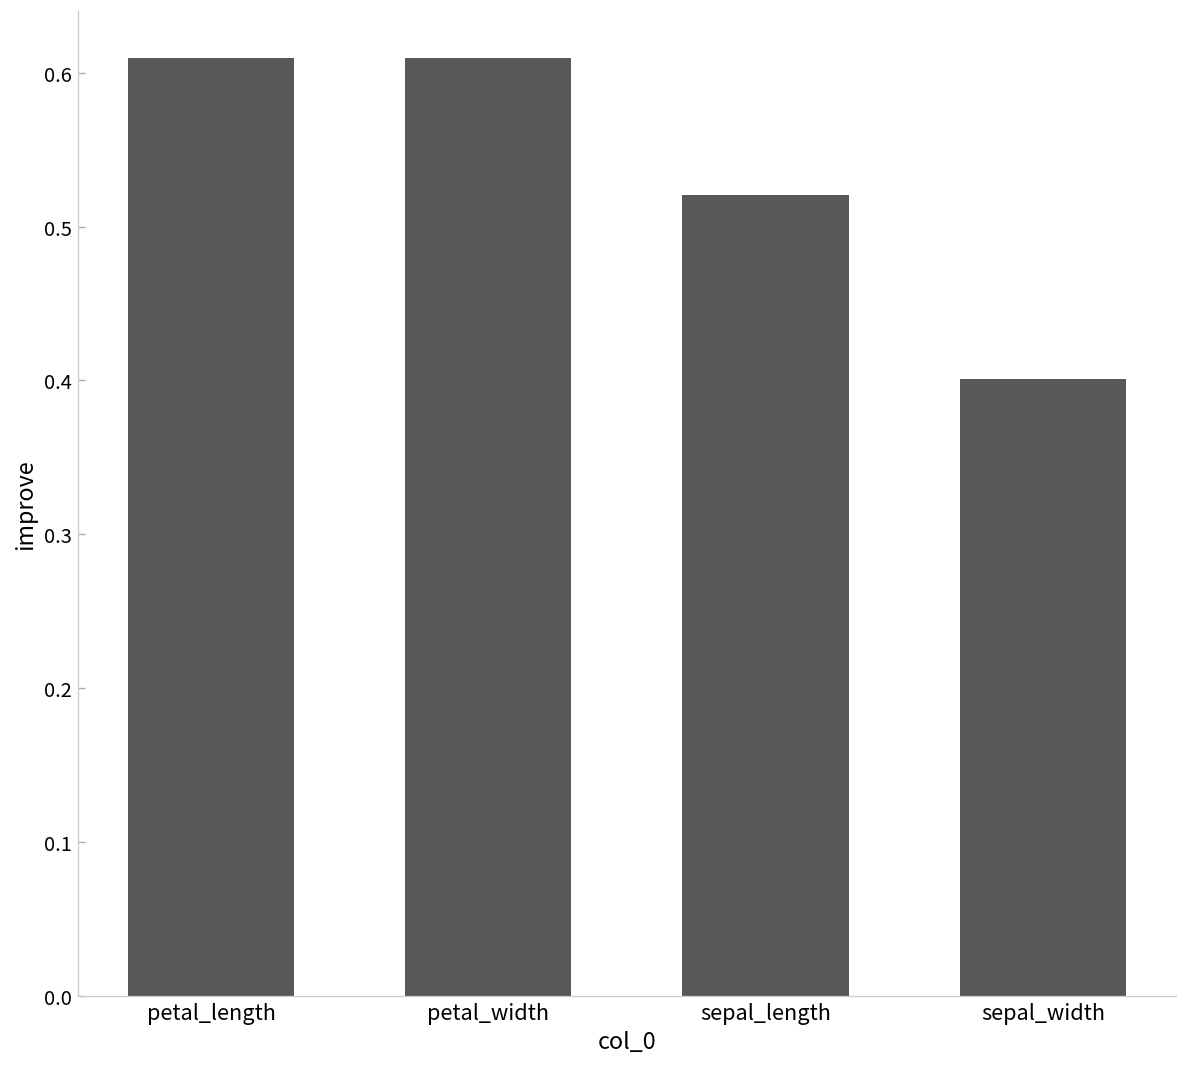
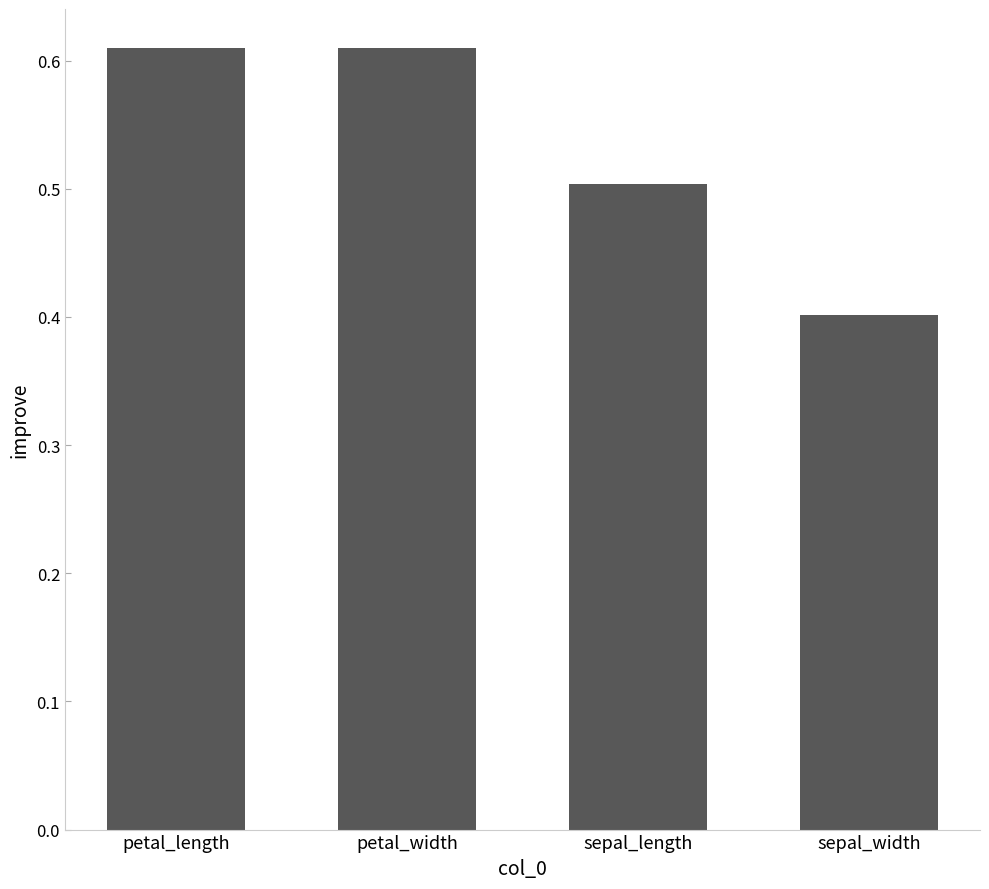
  {
    "petal_length": 0.610,
    "petal_width": 0.610,
-   "sepal_length": 0.520,
+   "sepal_length": 0.504,
    "sepal_width": 0.401
  }
